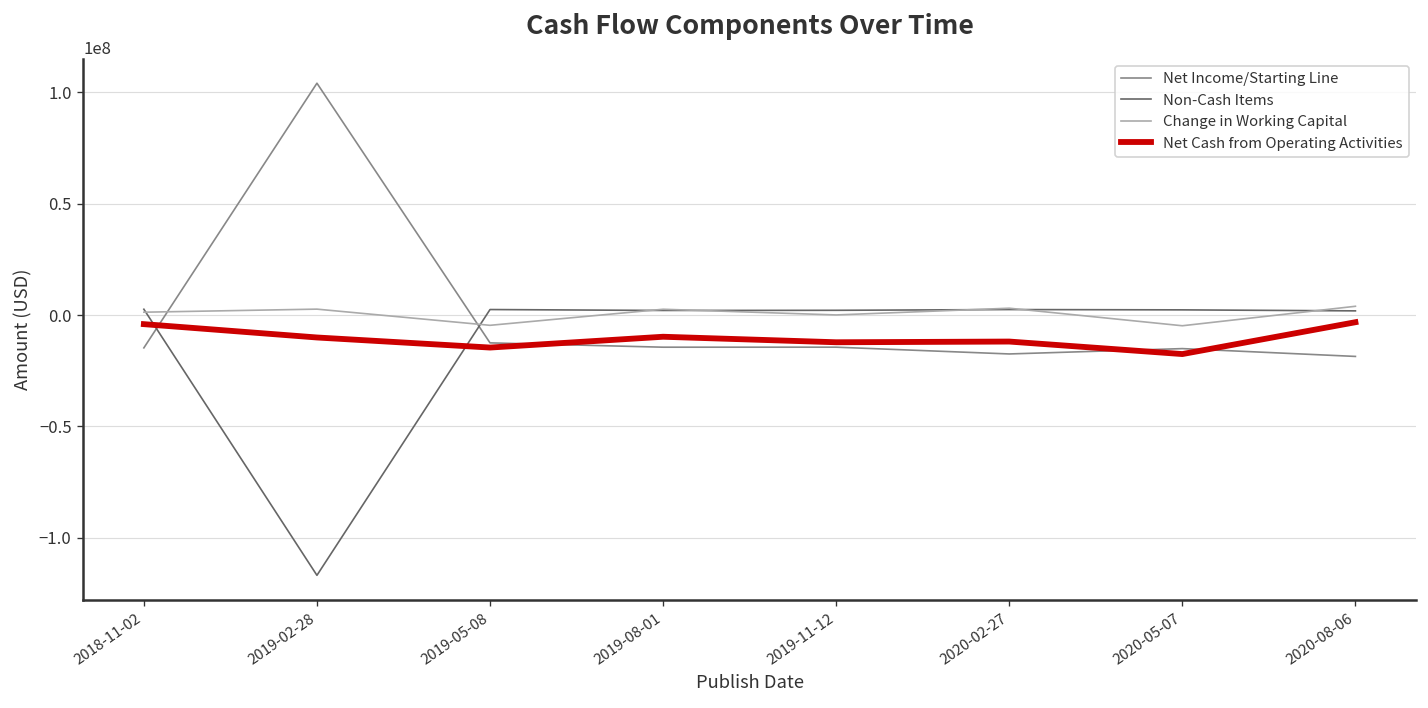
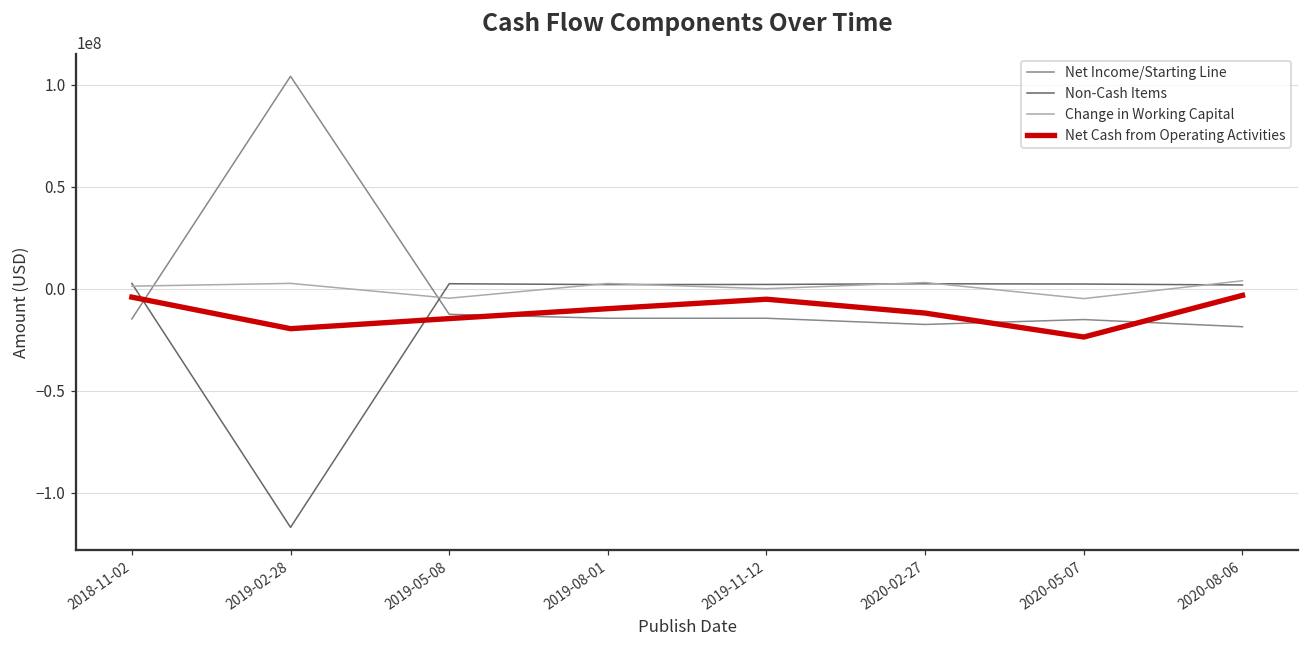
  {
    "Net Cash from Operating Activities": {
      "2018-11-02": -4000000,
-     "2019-02-28": -10000000,
+     "2019-02-28": -20000000,
      "2019-05-08": -15000000,
      "2019-08-01": -10000000,
-     "2019-11-12": -12000000,
+     "2019-11-12": -5000000,
      "2020-02-27": -12000000,
-     "2020-05-07": -18000000,
+     "2020-05-07": -24000000,
      "2020-08-06": -3000000
    }
  }
